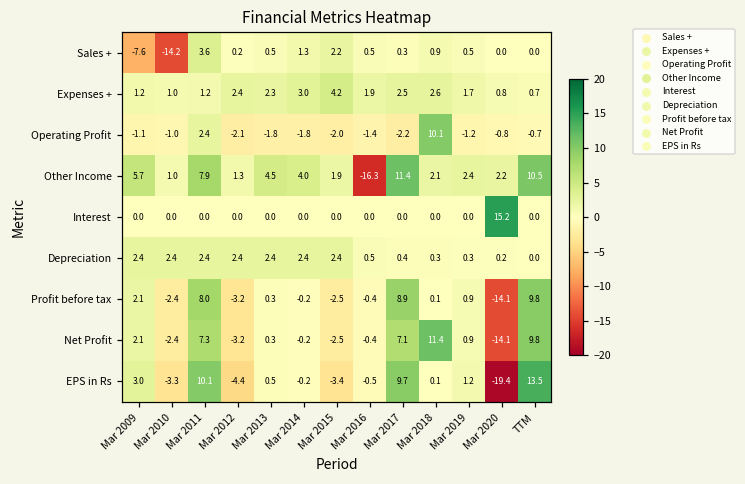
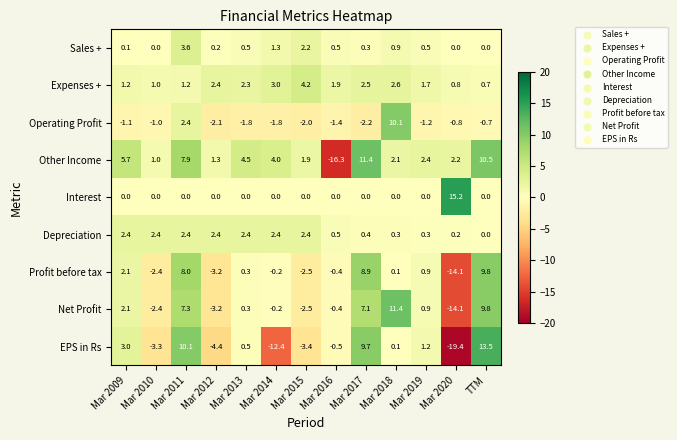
  {
    "Sales +": {
-     "Mar 2009": -7.6,
-     "Mar 2010": -14.2,
+     "Mar 2009": 0.1,
+     "Mar 2010": 0.0,
      "Mar 2011": 3.6,
      "Mar 2012": 0.2,
      "Mar 2013": 0.5,
      "Mar 2014": 1.3,
      "Mar 2015": 2.2,
      "Mar 2016": 0.5,
      "Mar 2017": 0.3,
      "Mar 2018": 0.9,
      "Mar 2019": 0.5,
      "Mar 2020": 0.0,
      "TTM": 0.0
    },
    "Expenses +": {
      "Mar 2009": 1.2,
      "Mar 2010": 1.0,
      "Mar 2011": 1.2,
      "Mar 2012": 2.4,
      "Mar 2013": 2.3,
      "Mar 2014": 3.0,
      "Mar 2015": 4.2,
      "Mar 2016": 1.9,
      "Mar 2017": 2.5,
      "Mar 2018": 2.6,
      "Mar 2019": 1.7,
      "Mar 2020": 0.8,
      "TTM": 0.7
    },
    "Operating Profit": {
      "Mar 2009": -1.1,
      "Mar 2010": -1.0,
      "Mar 2011": 2.4,
      "Mar 2012": -2.1,
      "Mar 2013": -1.8,
      "Mar 2014": -1.8,
      "Mar 2015": -2.0,
      "Mar 2016": -1.4,
      "Mar 2017": -2.2,
      "Mar 2018": 10.1,
      "Mar 2019": -1.2,
      "Mar 2020": -0.8,
      "TTM": -0.7
    },
    "Other Income": {
      "Mar 2009": 5.7,
      "Mar 2010": 1.0,
      "Mar 2011": 7.9,
      "Mar 2012": 1.3,
      "Mar 2013": 4.5,
      "Mar 2014": 4.0,
      "Mar 2015": 1.9,
      "Mar 2016": -16.3,
      "Mar 2017": 11.4,
      "Mar 2018": 2.1,
      "Mar 2019": 2.4,
      "Mar 2020": 2.2,
      "TTM": 10.5
    },
    "Interest": {
      "Mar 2009": 0.0,
      "Mar 2010": 0.0,
      "Mar 2011": 0.0,
      "Mar 2012": 0.0,
      "Mar 2013": 0.0,
      "Mar 2014": 0.0,
      "Mar 2015": 0.0,
      "Mar 2016": 0.0,
      "Mar 2017": 0.0,
      "Mar 2018": 0.0,
      "Mar 2019": 0.0,
      "Mar 2020": 15.2,
      "TTM": 0.0
    },
    "Depreciation": {
      "Mar 2009": 2.4,
      "Mar 2010": 2.4,
      "Mar 2011": 2.4,
      "Mar 2012": 2.4,
      "Mar 2013": 2.4,
      "Mar 2014": 2.4,
      "Mar 2015": 2.4,
      "Mar 2016": 0.5,
      "Mar 2017": 0.4,
      "Mar 2018": 0.3,
      "Mar 2019": 0.3,
      "Mar 2020": 0.2,
      "TTM": 0.0
    },
    "Profit before tax": {
      "Mar 2009": 2.1,
      "Mar 2010": -2.4,
      "Mar 2011": 8.0,
      "Mar 2012": -3.2,
      "Mar 2013": 0.3,
      "Mar 2014": -0.2,
      "Mar 2015": -2.5,
      "Mar 2016": -0.4,
      "Mar 2017": 8.9,
      "Mar 2018": 0.1,
      "Mar 2019": 0.9,
      "Mar 2020": -14.1,
      "TTM": 9.8
    },
    "Net Profit": {
      "Mar 2009": 2.1,
      "Mar 2010": -2.4,
      "Mar 2011": 7.3,
      "Mar 2012": -3.2,
      "Mar 2013": 0.3,
      "Mar 2014": -0.2,
      "Mar 2015": -2.5,
      "Mar 2016": -0.4,
      "Mar 2017": 7.1,
      "Mar 2018": 11.4,
      "Mar 2019": 0.9,
      "Mar 2020": -14.1,
      "TTM": 9.8
    },
    "EPS in Rs": {
      "Mar 2009": 3.0,
      "Mar 2010": -3.3,
      "Mar 2011": 10.1,
      "Mar 2012": -4.4,
      "Mar 2013": 0.5,
-     "Mar 2014": -0.2,
+     "Mar 2014": -12.4,
      "Mar 2015": -3.4,
      "Mar 2016": -0.5,
      "Mar 2017": 9.7,
      "Mar 2018": 0.1,
      "Mar 2019": 1.2,
      "Mar 2020": -19.4,
      "TTM": 13.5
    }
  }
